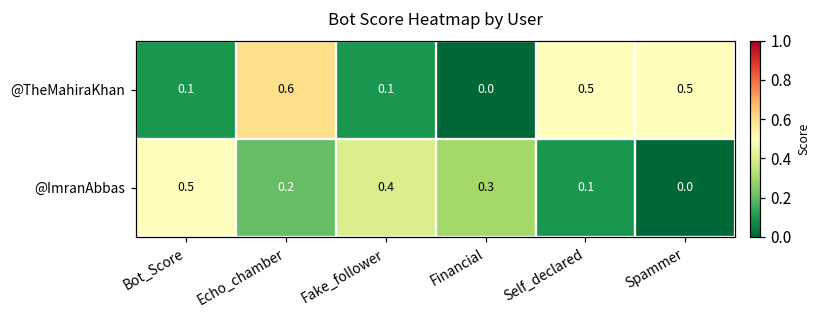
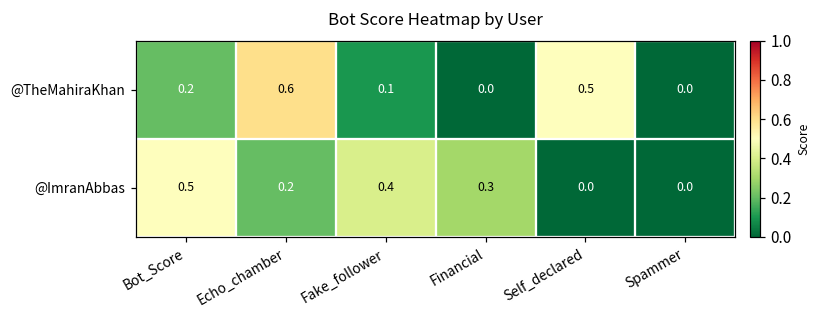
  {
    "@TheMahiraKhan": {
-     "Bot_Score": 0.1,
+     "Bot_Score": 0.2,
      "Echo_chamber": 0.6,
      "Fake_follower": 0.1,
      "Financial": 0.0,
      "Self_declared": 0.5,
-     "Spammer": 0.5
+     "Spammer": 0.0
    },
    "@ImranAbbas": {
      "Bot_Score": 0.5,
      "Echo_chamber": 0.2,
      "Fake_follower": 0.4,
      "Financial": 0.3,
-     "Self_declared": 0.1,
+     "Self_declared": 0.0,
      "Spammer": 0.0
    }
  }
